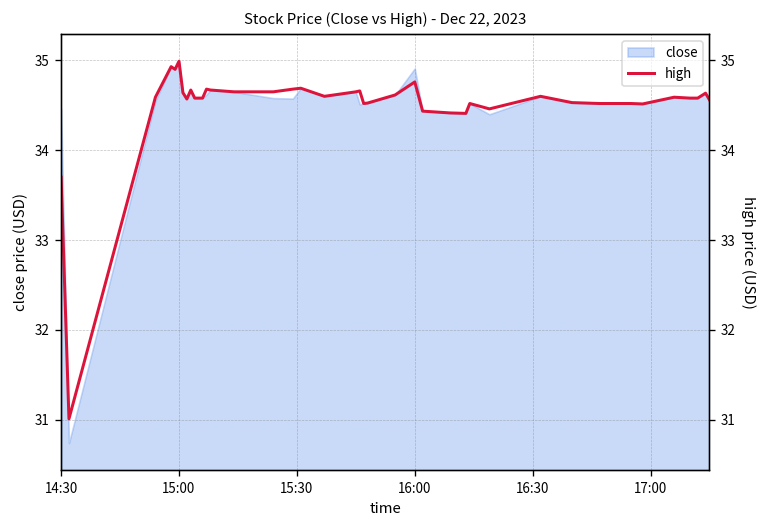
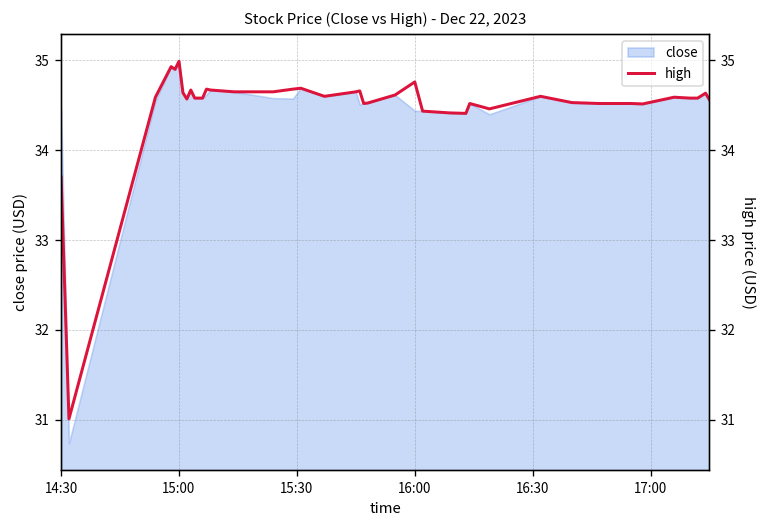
  {
    "high": {
      "14:30": 33.7,
      "16:00": 34.8
    },
    "close": {
      "14:30": 34.5,
-     "16:00": 34.9
+     "16:00": 34.4
    }
  }
